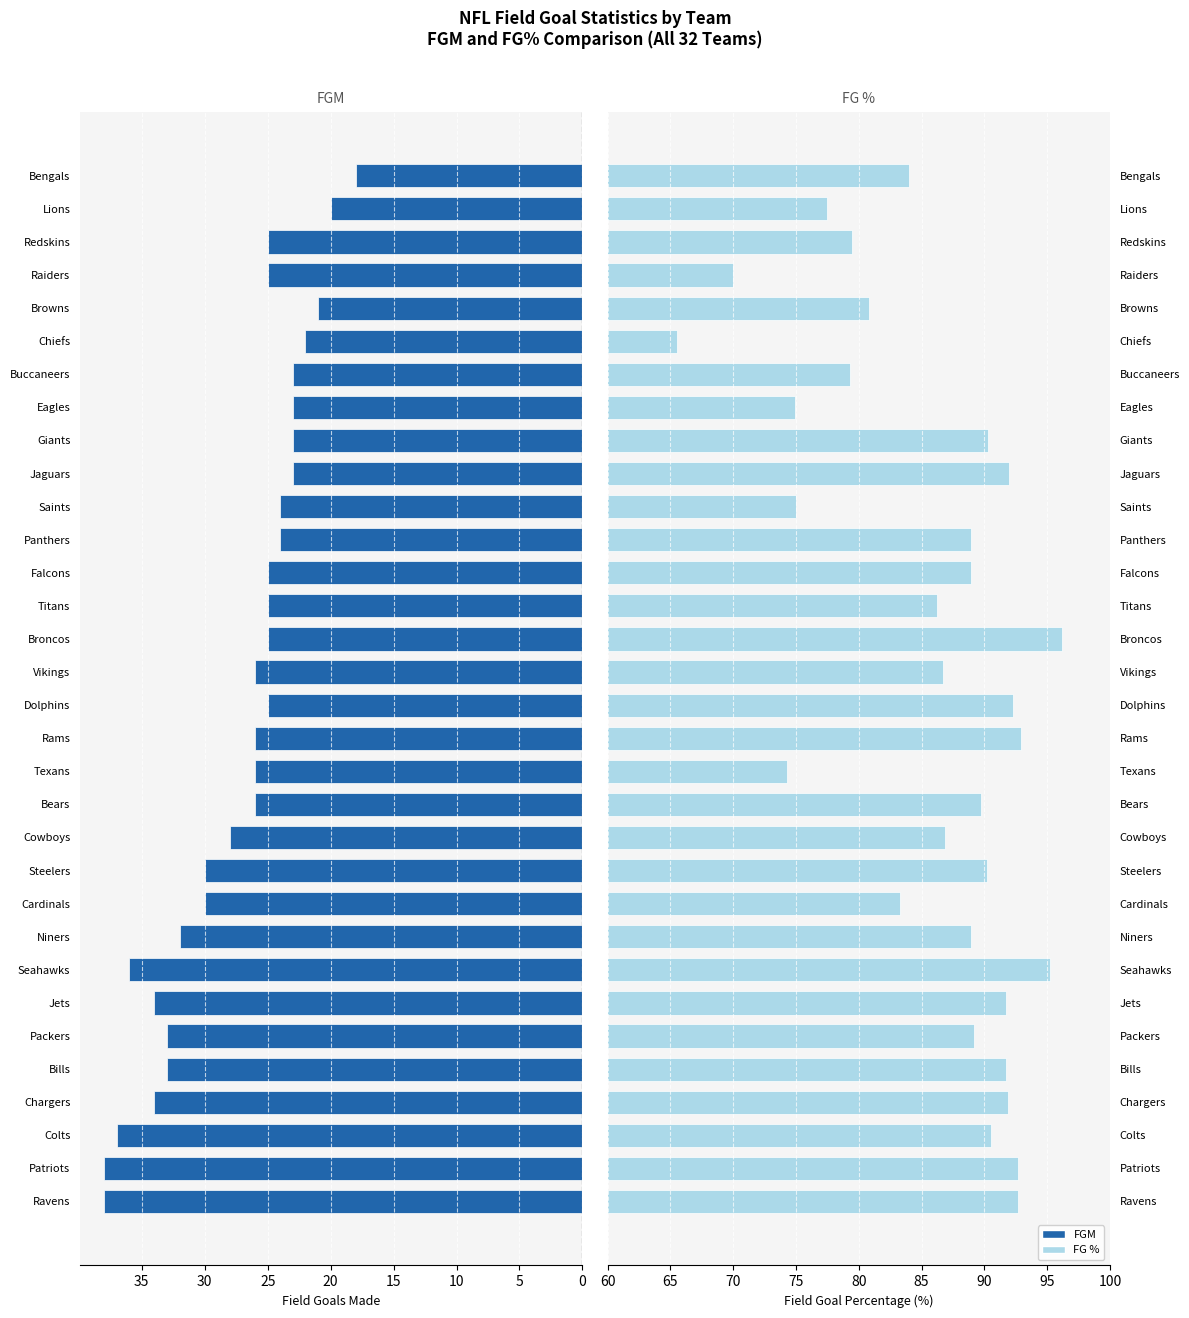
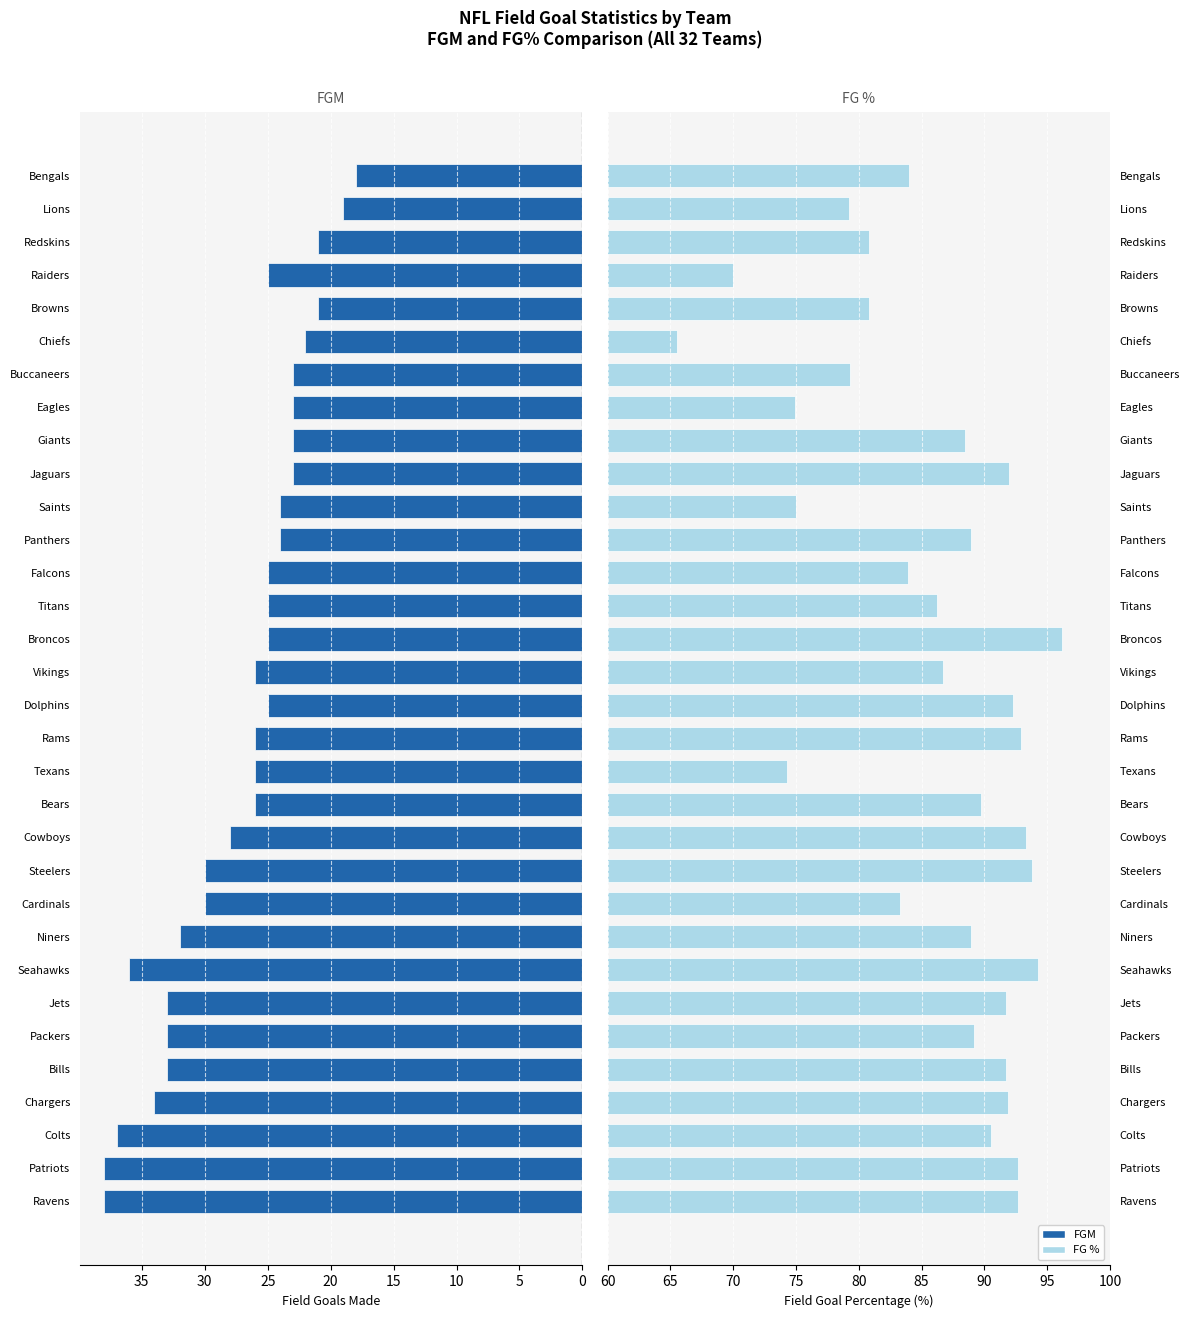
  {
    "FGM": {
      "Bengals": 18,
-     "Lions": 20,
-     "Redskins": 25,
+     "Lions": 19,
+     "Redskins": 21,
      "Raiders": 25,
      "Browns": 21,
      "Chiefs": 22,
      "Buccaneers": 23,
      "Eagles": 23,
      "Giants": 23,
      "Jaguars": 23,
      "Saints": 24,
      "Panthers": 24,
      "Falcons": 25,
      "Titans": 25,
      "Broncos": 25,
      "Vikings": 26,
      "Dolphins": 25,
      "Rams": 26,
      "Texans": 26,
      "Bears": 26,
      "Cowboys": 28,
      "Steelers": 30,
      "Cardinals": 30,
      "Niners": 32,
      "Seahawks": 36,
-     "Jets": 34,
+     "Jets": 33,
      "Packers": 33,
      "Bills": 33,
      "Chargers": 34,
      "Colts": 37,
      "Patriots": 38,
      "Ravens": 38
    },
    "FG %": {
      "Bengals": 84.0,
-     "Lions": 77.5,
-     "Redskins": 79.5,
+     "Lions": 79.2,
+     "Redskins": 80.8,
      "Raiders": 70.0,
      "Browns": 80.8,
      "Chiefs": 65.5,
      "Buccaneers": 79.3,
      "Eagles": 74.9,
-     "Giants": 90.3,
+     "Giants": 88.5,
      "Jaguars": 92.0,
      "Saints": 75.0,
      "Panthers": 88.9,
-     "Falcons": 88.9,
+     "Falcons": 83.9,
      "Titans": 86.2,
      "Broncos": 96.2,
      "Vikings": 86.7,
      "Dolphins": 92.3,
      "Rams": 92.9,
      "Texans": 74.3,
      "Bears": 89.7,
-     "Cowboys": 86.9,
-     "Steelers": 90.2,
+     "Cowboys": 93.3,
+     "Steelers": 93.8,
      "Cardinals": 83.3,
      "Niners": 88.9,
-     "Seahawks": 95.2,
+     "Seahawks": 94.3,
      "Jets": 91.7,
      "Packers": 89.2,
      "Bills": 91.7,
      "Chargers": 91.9,
      "Colts": 90.5,
      "Patriots": 92.7,
      "Ravens": 92.7
    }
  }
